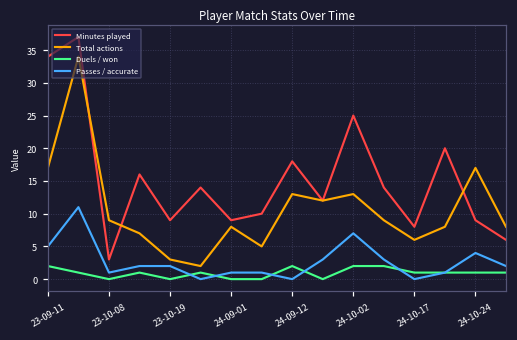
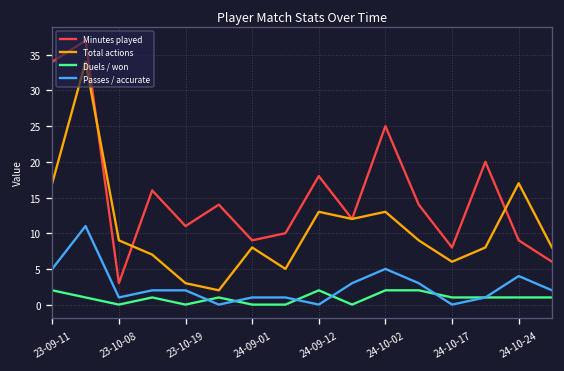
  {
    "Minutes played": {
      "23-09-11": 34,
      "23-10-08": 3,
-     "23-10-19": 9,
+     "23-10-19": 11,
      "24-09-01": 9,
      "24-09-12": 18,
      "24-10-02": 25,
      "24-10-17": 8,
      "24-10-24": 9
    },
    "Total actions": {
      "23-09-11": 17,
      "23-10-08": 9,
      "23-10-19": 3,
      "24-09-01": 8,
      "24-09-12": 13,
      "24-10-02": 13,
      "24-10-17": 6,
      "24-10-24": 17
    },
    "Duels / won": {
      "23-09-11": 2,
      "23-10-08": 0,
      "23-10-19": 0,
      "24-09-01": 0,
      "24-09-12": 2,
      "24-10-02": 2,
      "24-10-17": 1,
      "24-10-24": 1
    },
    "Passes / accurate": {
      "23-09-11": 5,
      "23-10-08": 1,
      "23-10-19": 2,
      "24-09-01": 1,
      "24-09-12": 0,
-     "24-10-02": 7,
+     "24-10-02": 5,
      "24-10-17": 0,
      "24-10-24": 4
    }
  }
